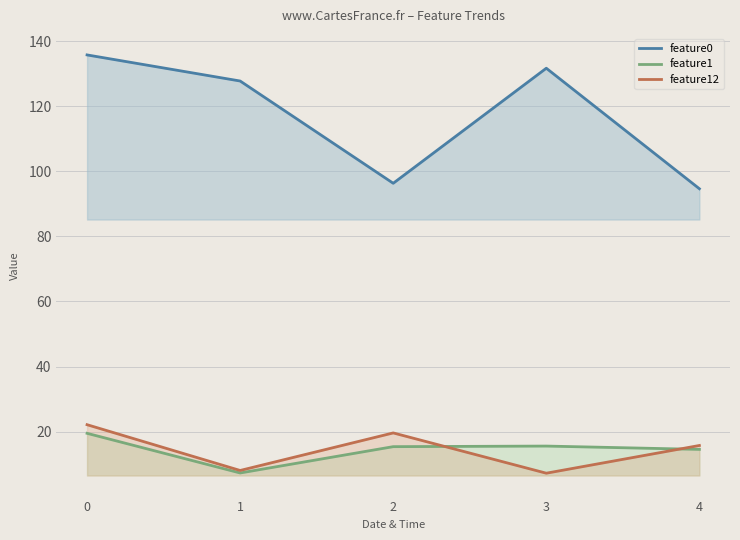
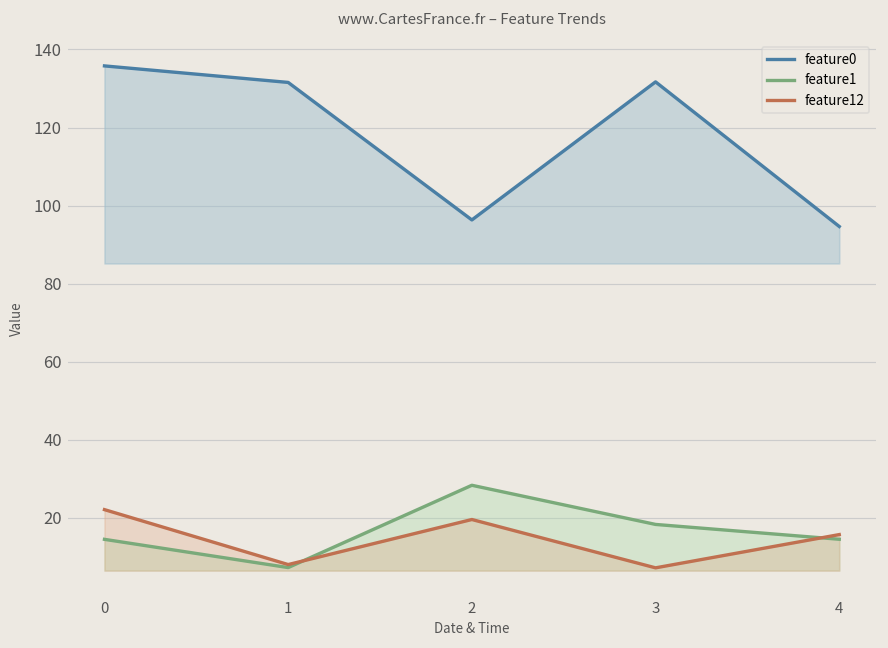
  {
    "feature0": {
      "0": 136,
-     "1": 128,
+     "1": 132,
      "2": 96,
      "3": 132,
      "4": 95
    },
    "feature1": {
-     "0": 19,
-     "2": 15,
-     "3": 16,
+     "0": 15,
+     "2": 28,
+     "3": 18,
      "4": 15
    },
    "feature12": {
      "0": 22,
      "2": 20,
      "3": 7,
      "4": 16
    }
  }
